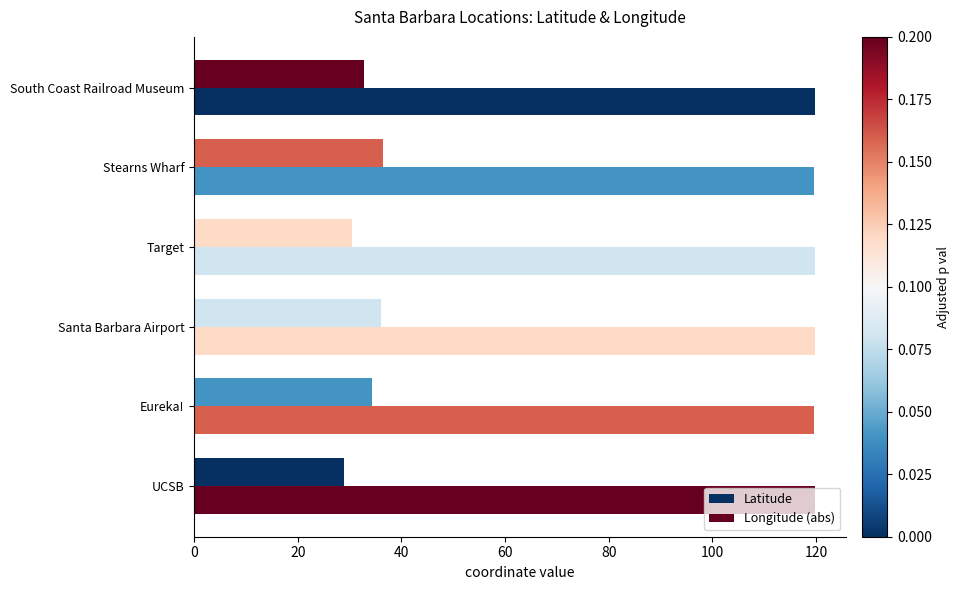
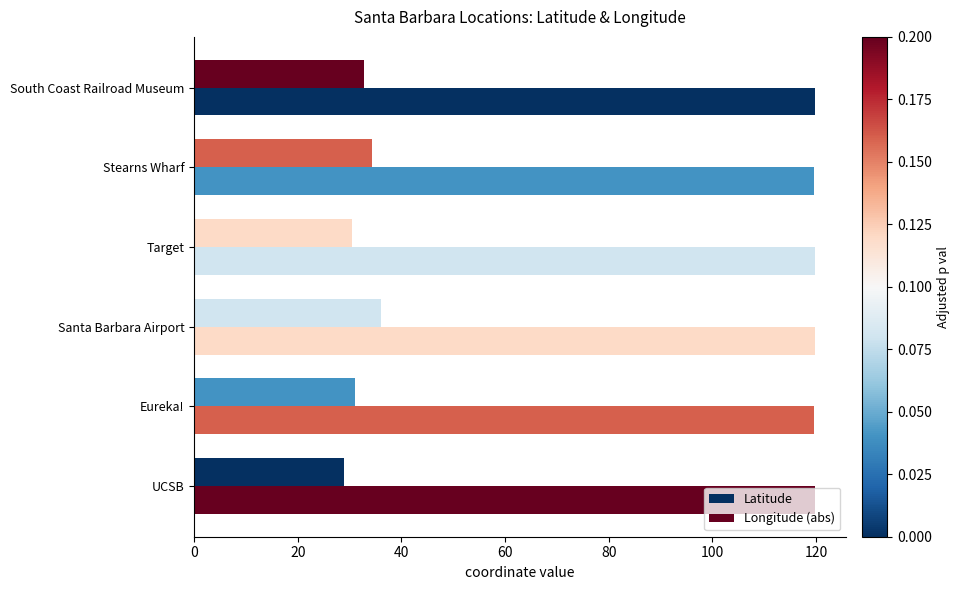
  {
    "Latitude": {
      "South Coast Railroad Museum": 33,
-     "Stearns Wharf": 36,
+     "Stearns Wharf": 34,
      "Target": 31,
      "Santa Barbara Airport": 36,
-     "Eureka!": 34,
+     "Eureka!": 31,
      "UCSB": 29
    },
    "Longitude (abs)": {
      "South Coast Railroad Museum": 120,
      "Stearns Wharf": 120,
      "Target": 120,
      "Santa Barbara Airport": 120,
      "Eureka!": 120
    }
  }
